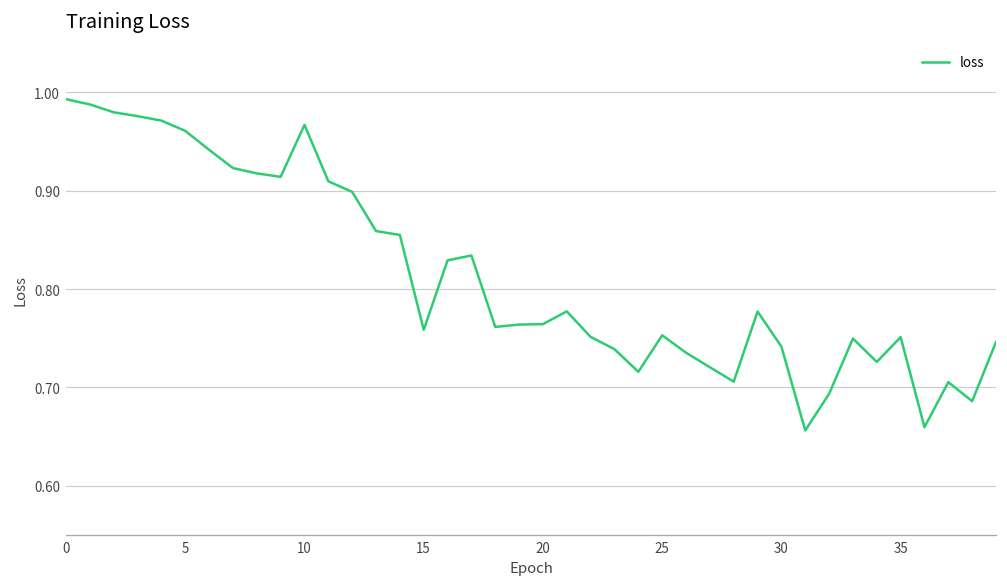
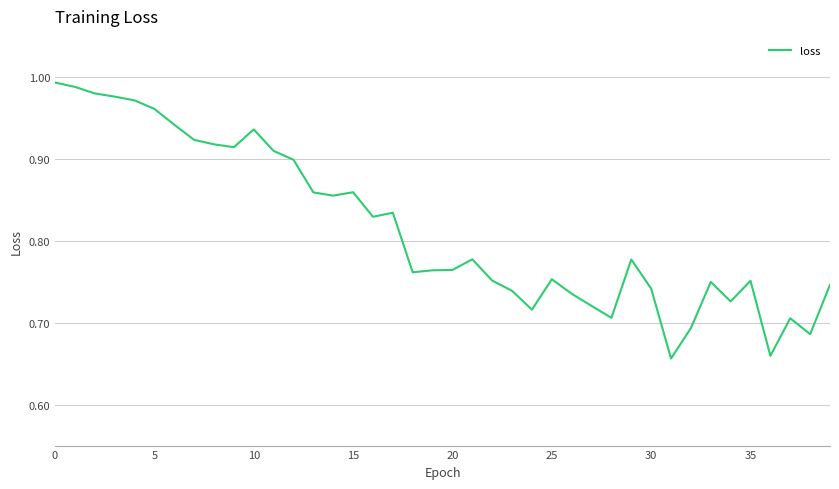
  {
    "0": 0.99,
    "5": 0.96,
-   "10": 0.97,
-   "15": 0.76,
+   "10": 0.94,
+   "15": 0.86,
    "20": 0.76,
    "25": 0.75,
    "30": 0.74,
    "35": 0.75
  }
